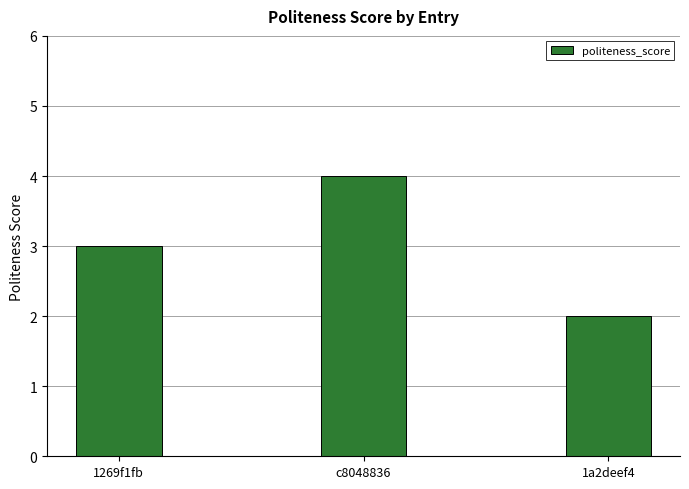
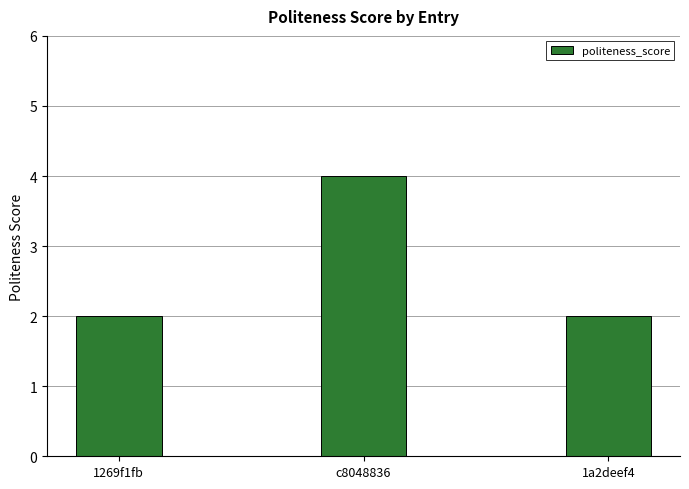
  {
-   "1269f1fb": 3,
+   "1269f1fb": 2,
    "c8048836": 4,
    "1a2deef4": 2
  }
